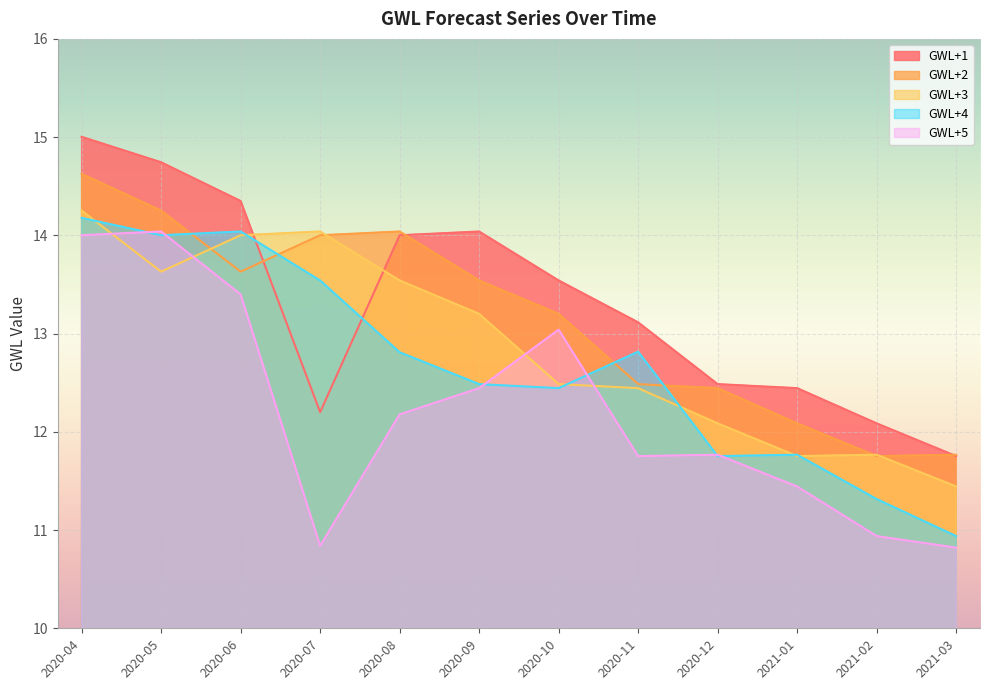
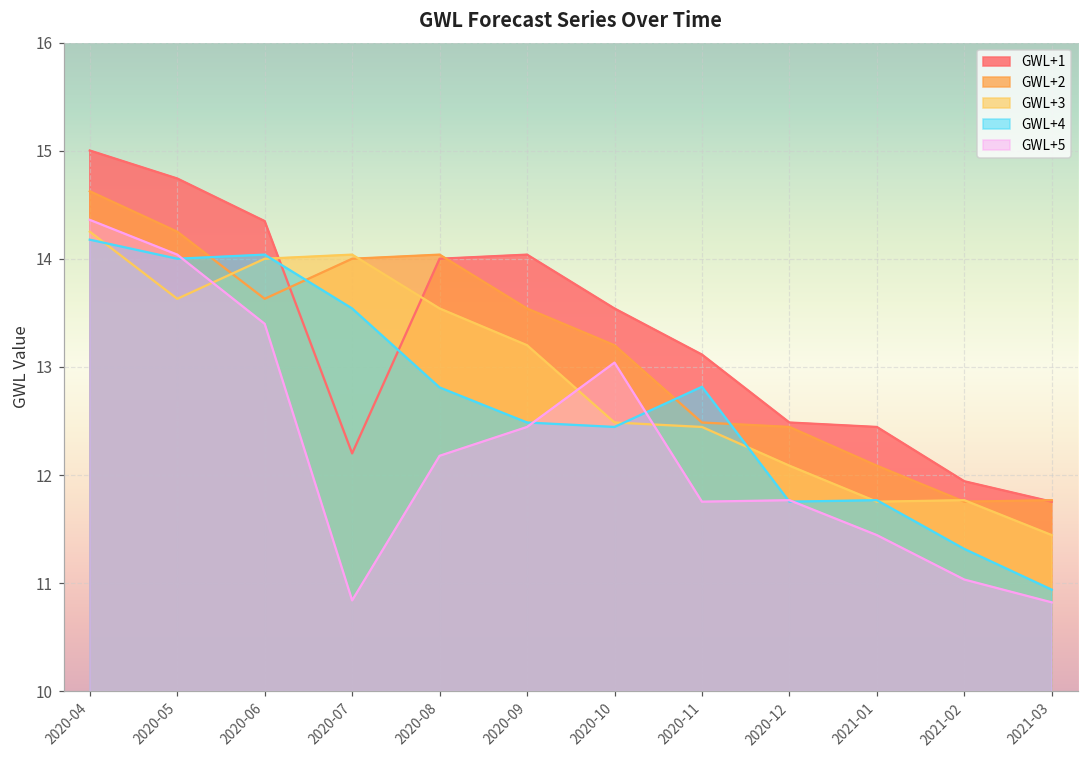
  {
    "GWL+1": {
      "2020-04": 15.0,
      "2020-05": 14.7,
      "2020-06": 14.3,
      "2020-07": 12.2,
      "2020-08": 14.0,
      "2020-09": 14.0,
      "2020-10": 13.5,
      "2020-11": 13.1,
      "2020-12": 12.5,
      "2021-01": 12.4,
-     "2021-02": 12.1
+     "2021-02": 11.9
    },
    "GWL+4": {
      "2020-04": 14.2,
      "2020-05": 14.0,
      "2020-06": 14.0,
      "2020-07": 13.5,
      "2020-08": 12.8,
      "2020-09": 12.5,
      "2020-10": 12.4,
      "2020-11": 12.8,
      "2021-02": 11.3,
      "2021-03": 10.9
    },
    "GWL+5": {
-     "2020-04": 14.0,
+     "2020-04": 14.4,
      "2020-05": 14.0,
      "2020-06": 13.4,
      "2020-07": 10.8,
      "2020-08": 12.2,
      "2020-09": 12.4,
      "2020-10": 13.0,
      "2020-11": 11.8,
      "2021-01": 11.4,
-     "2021-02": 10.9,
+     "2021-02": 11.0,
      "2021-03": 10.8
    }
  }
